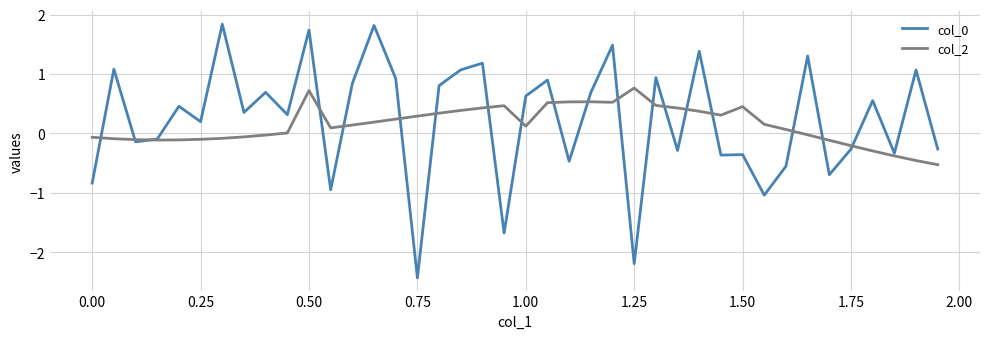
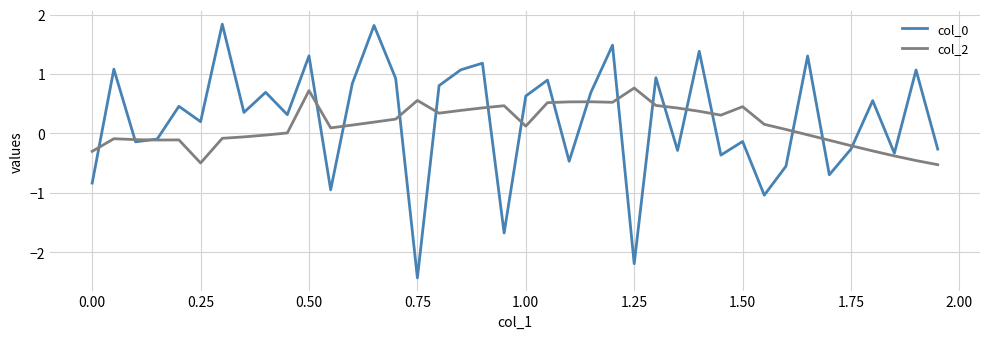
  {
    "col_0": {
      "0.00": -0.8,
      "0.25": 0.2,
-     "0.50": 1.7,
+     "0.50": 1.3,
      "0.75": -2.4,
      "1.00": 0.6,
      "1.25": -2.2,
-     "1.50": -0.4,
+     "1.50": -0.1,
      "1.75": -0.3
    },
    "col_2": {
-     "0.00": -0.1,
-     "0.25": -0.1,
+     "0.00": -0.3,
+     "0.25": -0.5,
      "0.50": 0.7,
-     "0.75": 0.3,
+     "0.75": 0.6,
      "1.00": 0.1,
      "1.25": 0.8,
      "1.50": 0.5,
      "1.75": -0.2
    }
  }
